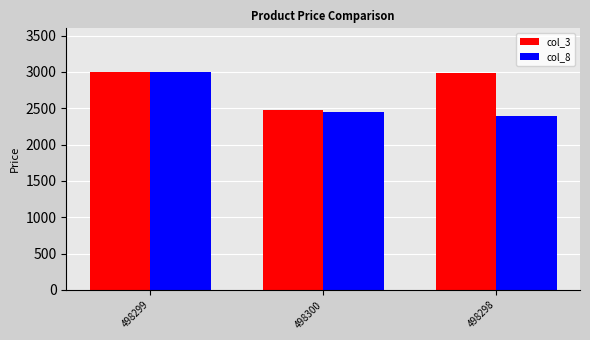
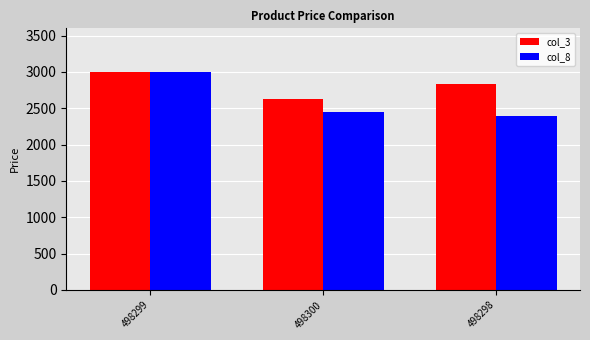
  {
    "col_3": {
      "498299": 3000,
-     "498300": 2500,
-     "498298": 3000
+     "498300": 2600,
+     "498298": 2800
    },
    "col_8": {
      "498299": 3000,
      "498300": 2500,
      "498298": 2400
    }
  }
